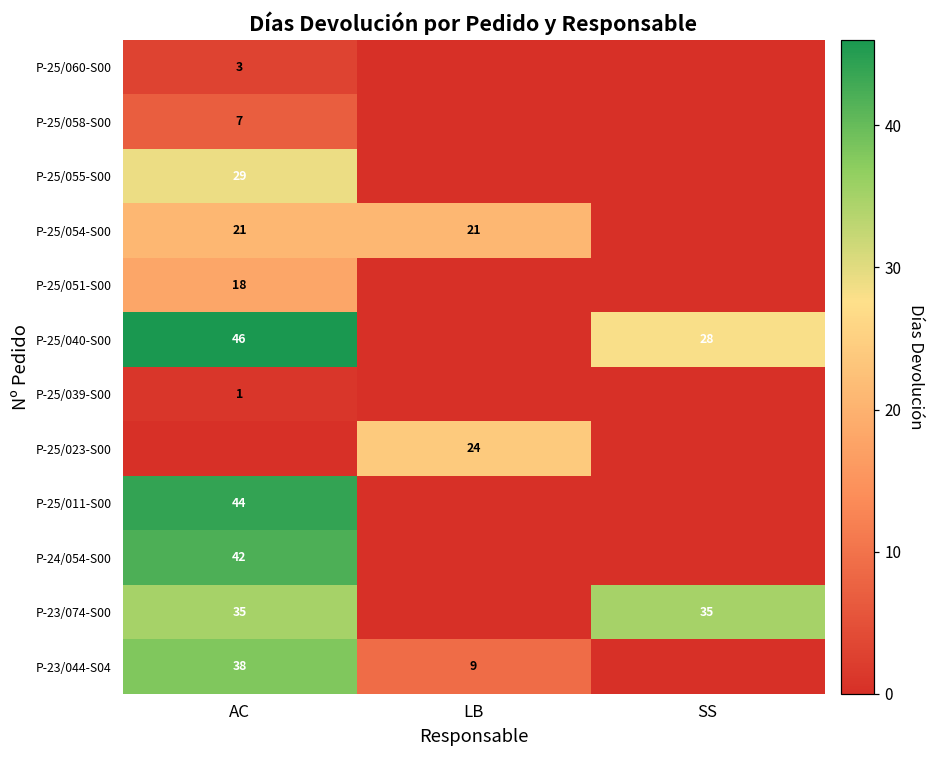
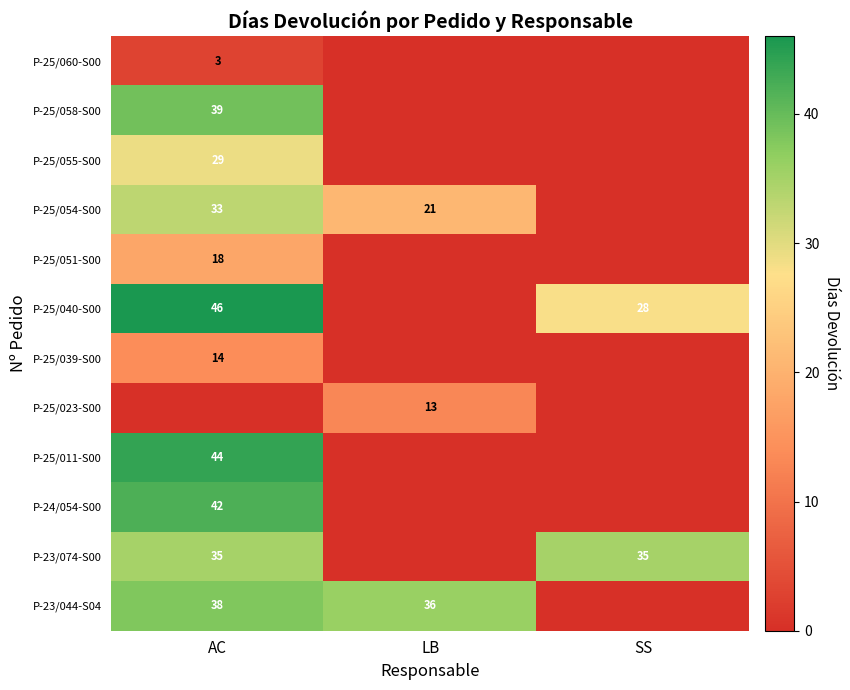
  {
    "P-25/060-S00": {
      "AC": 3
    },
    "P-25/058-S00": {
-     "AC": 7
+     "AC": 39
    },
    "P-25/055-S00": {
      "AC": 29
    },
    "P-25/054-S00": {
-     "AC": 21,
+     "AC": 33,
      "LB": 21
    },
    "P-25/051-S00": {
      "AC": 18
    },
    "P-25/040-S00": {
      "AC": 46,
      "SS": 28
    },
    "P-25/039-S00": {
-     "AC": 1
+     "AC": 14
    },
    "P-25/023-S00": {
-     "LB": 24
+     "LB": 13
    },
    "P-25/011-S00": {
      "AC": 44
    },
    "P-24/054-S00": {
      "AC": 42
    },
    "P-23/074-S00": {
      "AC": 35,
      "SS": 35
    },
    "P-23/044-S04": {
      "AC": 38,
-     "LB": 9
+     "LB": 36
    }
  }
